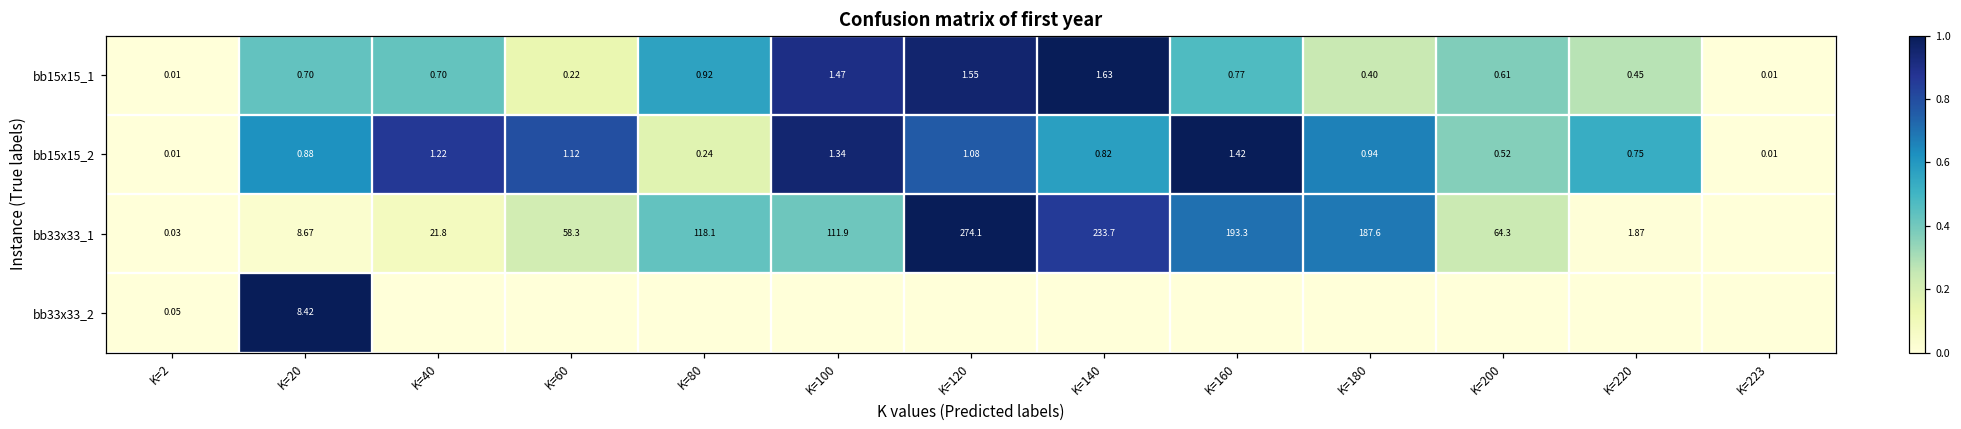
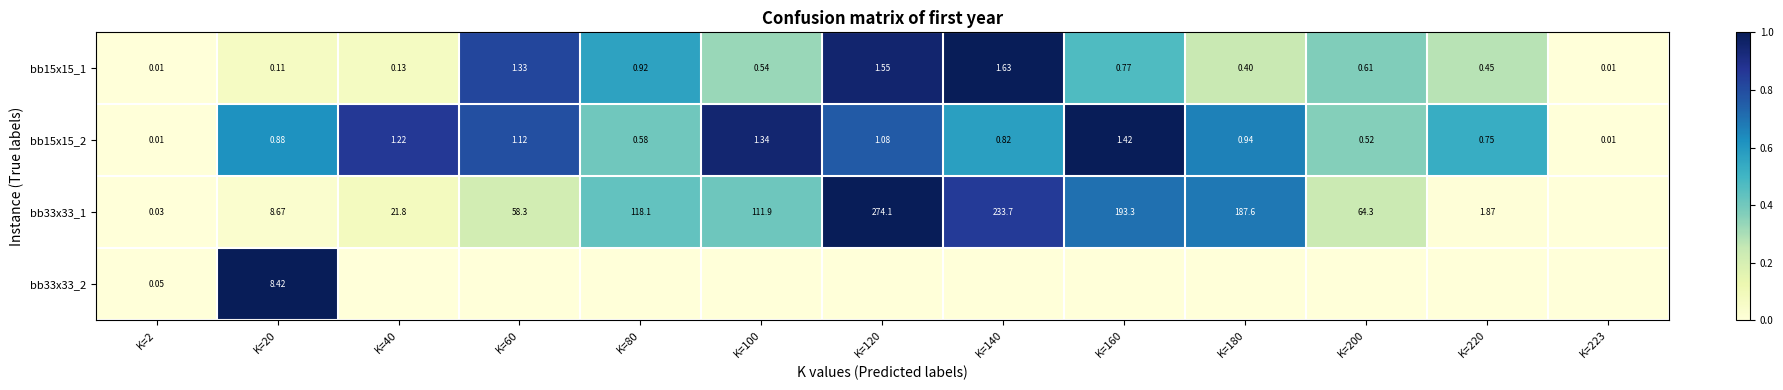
  {
    "bb15x15_1": {
      "K=2": 0.01,
-     "K=20": 0.70,
-     "K=40": 0.70,
-     "K=60": 0.22,
+     "K=20": 0.11,
+     "K=40": 0.13,
+     "K=60": 1.33,
      "K=80": 0.92,
-     "K=100": 1.47,
+     "K=100": 0.54,
      "K=120": 1.55,
      "K=140": 1.63,
      "K=160": 0.77,
      "K=180": 0.40,
      "K=200": 0.61,
      "K=220": 0.45,
      "K=223": 0.01
    },
    "bb15x15_2": {
      "K=2": 0.01,
      "K=20": 0.88,
      "K=40": 1.22,
      "K=60": 1.12,
-     "K=80": 0.24,
+     "K=80": 0.58,
      "K=100": 1.34,
      "K=120": 1.08,
      "K=140": 0.82,
      "K=160": 1.42,
      "K=180": 0.94,
      "K=200": 0.52,
      "K=220": 0.75,
      "K=223": 0.01
    },
    "bb33x33_1": {
      "K=2": 0.03,
      "K=20": 8.67,
      "K=40": 21.8,
      "K=60": 58.3,
      "K=80": 118.1,
      "K=100": 111.9,
      "K=120": 274.1,
      "K=140": 233.7,
      "K=160": 193.3,
      "K=180": 187.6,
      "K=200": 64.3,
      "K=220": 1.87
    },
    "bb33x33_2": {
      "K=2": 0.05,
      "K=20": 8.42
    }
  }
